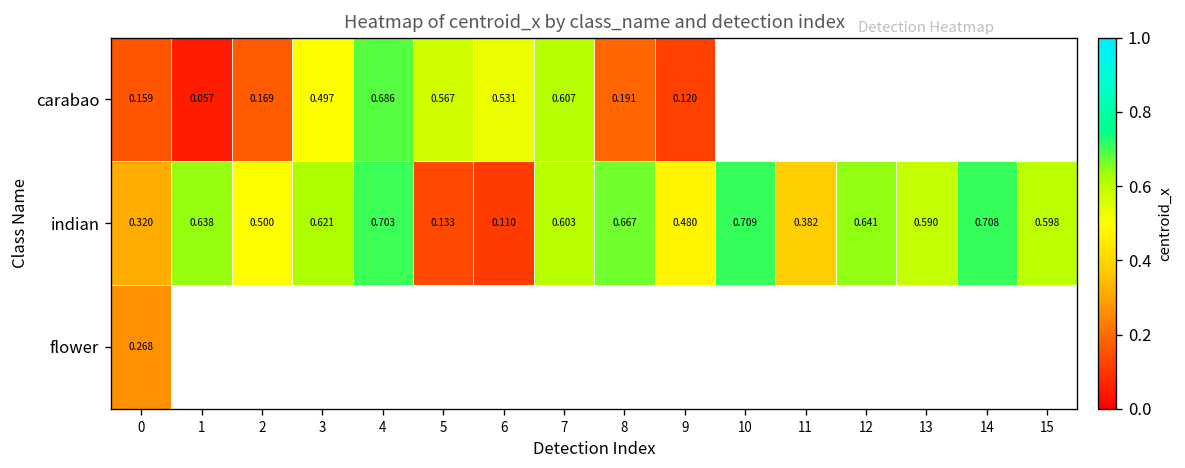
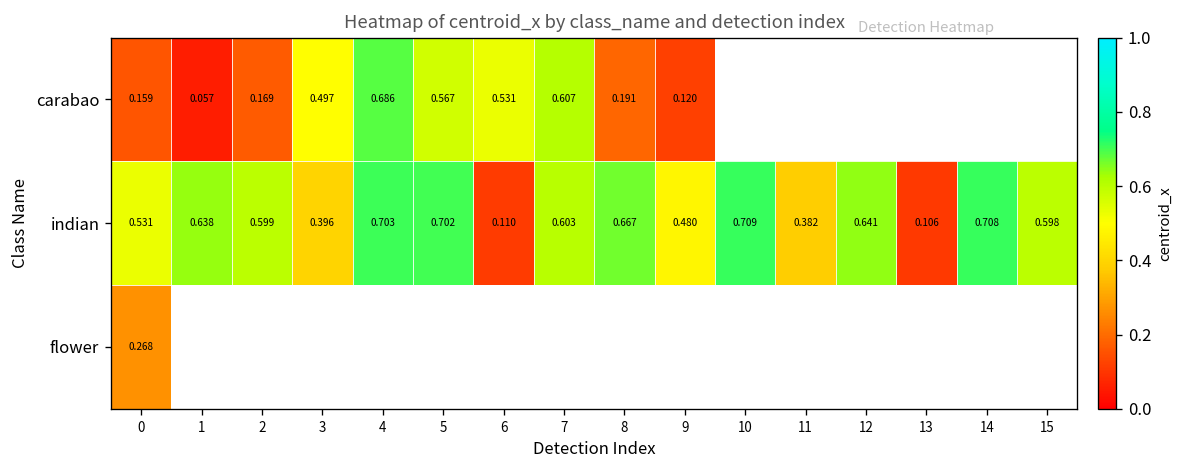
  {
    "carabao": {
      "0": 0.159,
      "1": 0.057,
      "2": 0.169,
      "3": 0.497,
      "4": 0.686,
      "5": 0.567,
      "6": 0.531,
      "7": 0.607,
      "8": 0.191,
      "9": 0.120
    },
    "indian": {
-     "0": 0.320,
+     "0": 0.531,
      "1": 0.638,
-     "2": 0.500,
-     "3": 0.621,
+     "2": 0.599,
+     "3": 0.396,
      "4": 0.703,
-     "5": 0.133,
+     "5": 0.702,
      "6": 0.110,
      "7": 0.603,
      "8": 0.667,
      "9": 0.480,
      "10": 0.709,
      "11": 0.382,
      "12": 0.641,
-     "13": 0.590,
+     "13": 0.106,
      "14": 0.708,
      "15": 0.598
    },
    "flower": {
      "0": 0.268
    }
  }
